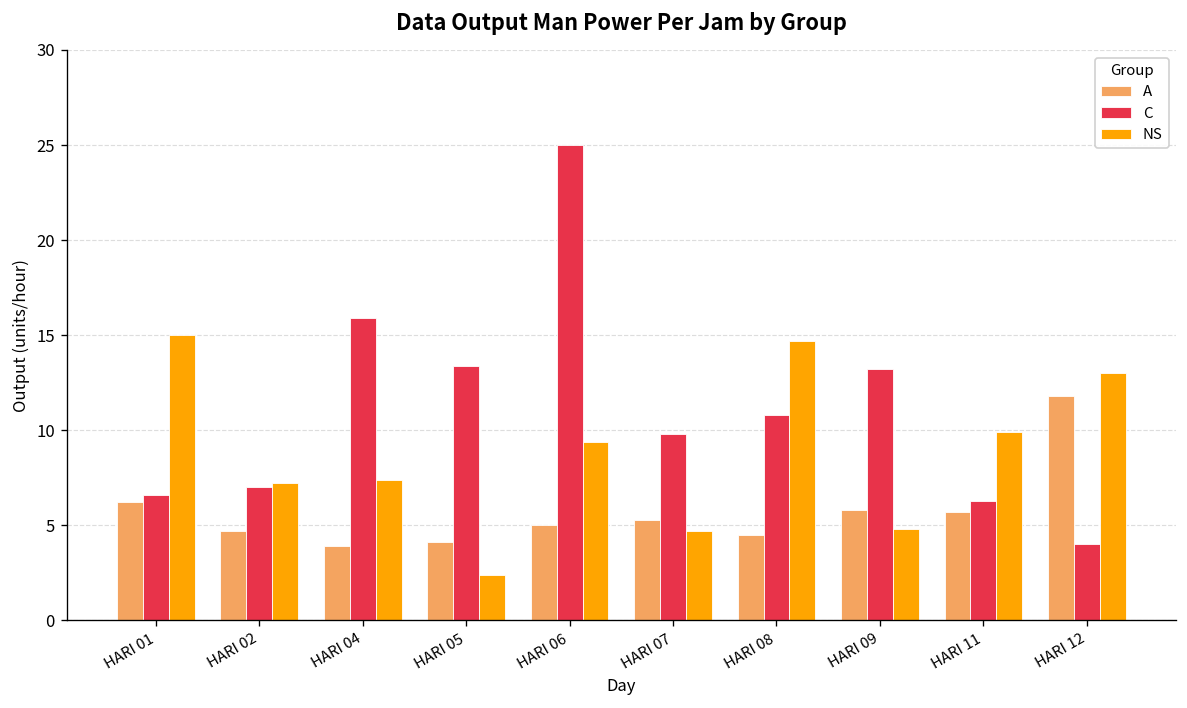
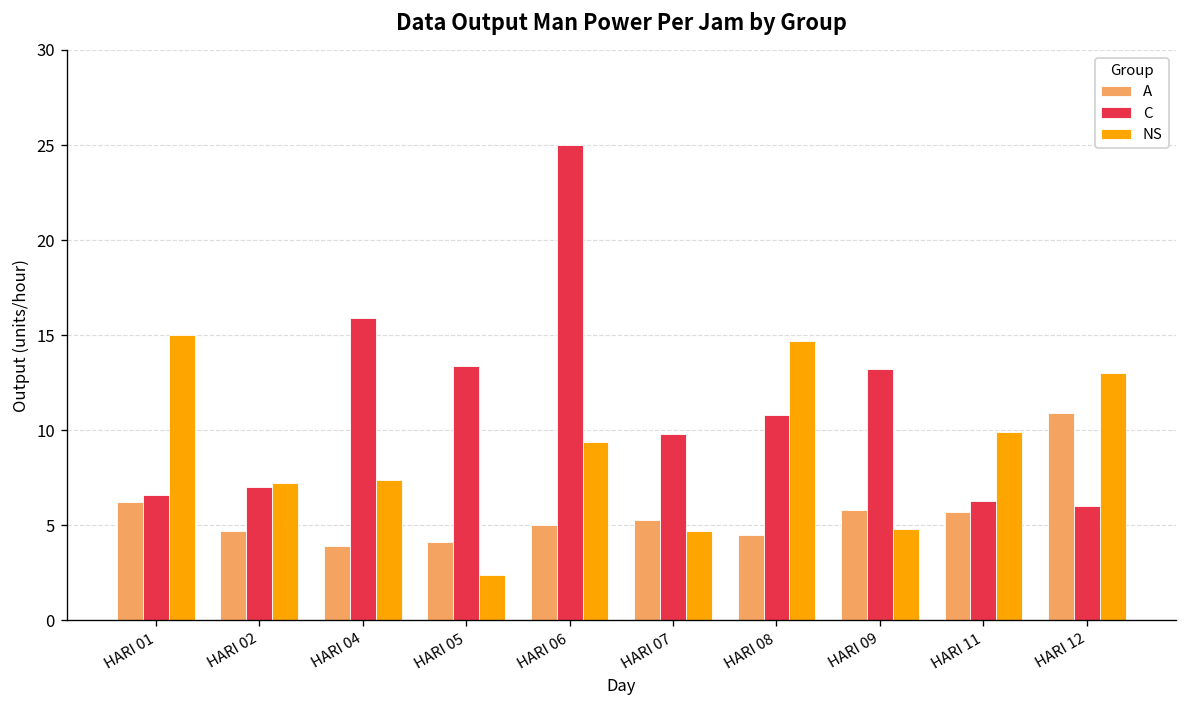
  {
    "A": {
      "HARI 01": 6.2,
      "HARI 02": 4.7,
      "HARI 04": 3.9,
      "HARI 05": 4.1,
      "HARI 06": 5.0,
      "HARI 07": 5.3,
      "HARI 08": 4.5,
      "HARI 09": 5.8,
      "HARI 11": 5.7,
-     "HARI 12": 11.8
+     "HARI 12": 10.9
    },
    "C": {
      "HARI 01": 6.6,
      "HARI 02": 7,
      "HARI 04": 16,
      "HARI 05": 13.4,
      "HARI 06": 25,
      "HARI 07": 9.8,
      "HARI 08": 10.8,
      "HARI 09": 13.2,
      "HARI 11": 6.3,
-     "HARI 12": 4
+     "HARI 12": 6
    },
    "NS": {
      "HARI 01": 15.0,
      "HARI 02": 7.2,
      "HARI 04": 7.4,
      "HARI 05": 2.4,
      "HARI 06": 9.4,
      "HARI 07": 4.7,
      "HARI 08": 14.7,
      "HARI 09": 4.8,
      "HARI 11": 9.9,
      "HARI 12": 13.0
    }
  }
